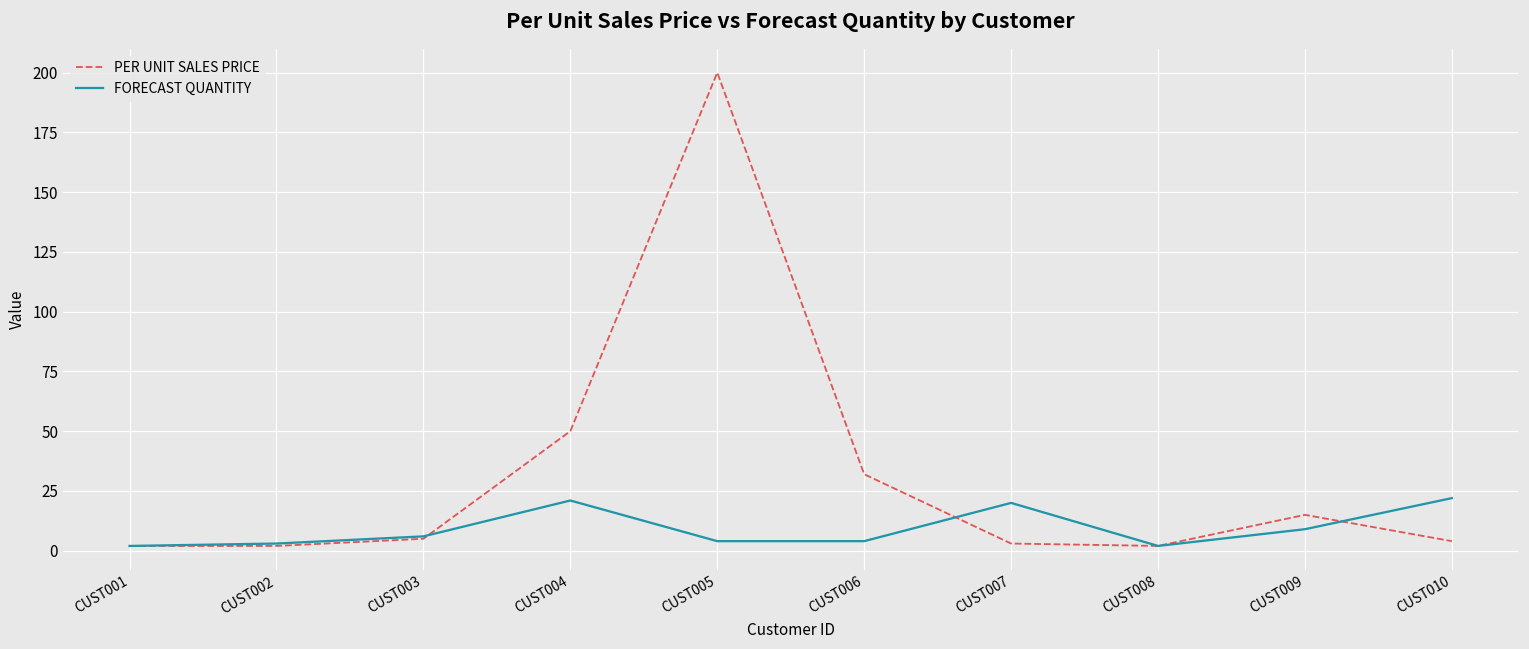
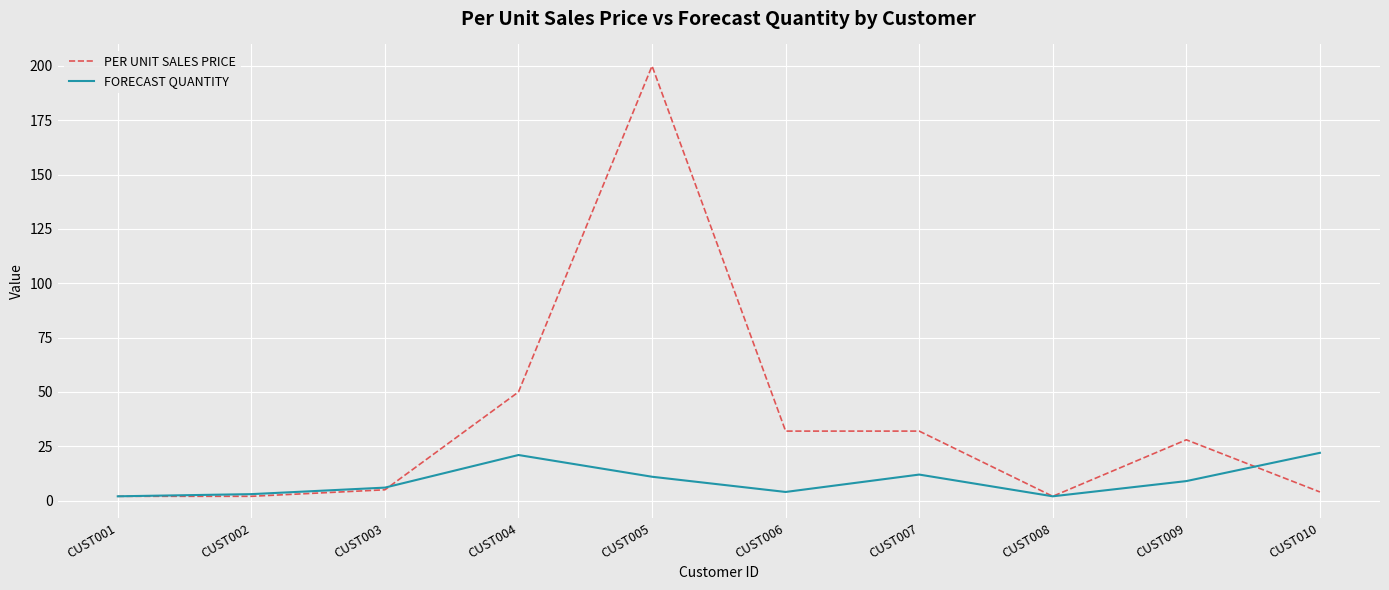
  {
    "PER UNIT SALES PRICE": {
      "CUST004": 50,
      "CUST005": 200,
      "CUST006": 32,
-     "CUST007": 3,
-     "CUST009": 15,
+     "CUST007": 32,
+     "CUST009": 28,
      "CUST010": 4
    },
    "FORECAST QUANTITY": {
      "CUST004": 21,
-     "CUST005": 4,
+     "CUST005": 11,
      "CUST006": 4,
-     "CUST007": 20,
+     "CUST007": 12,
      "CUST009": 9,
      "CUST010": 22
    }
  }
